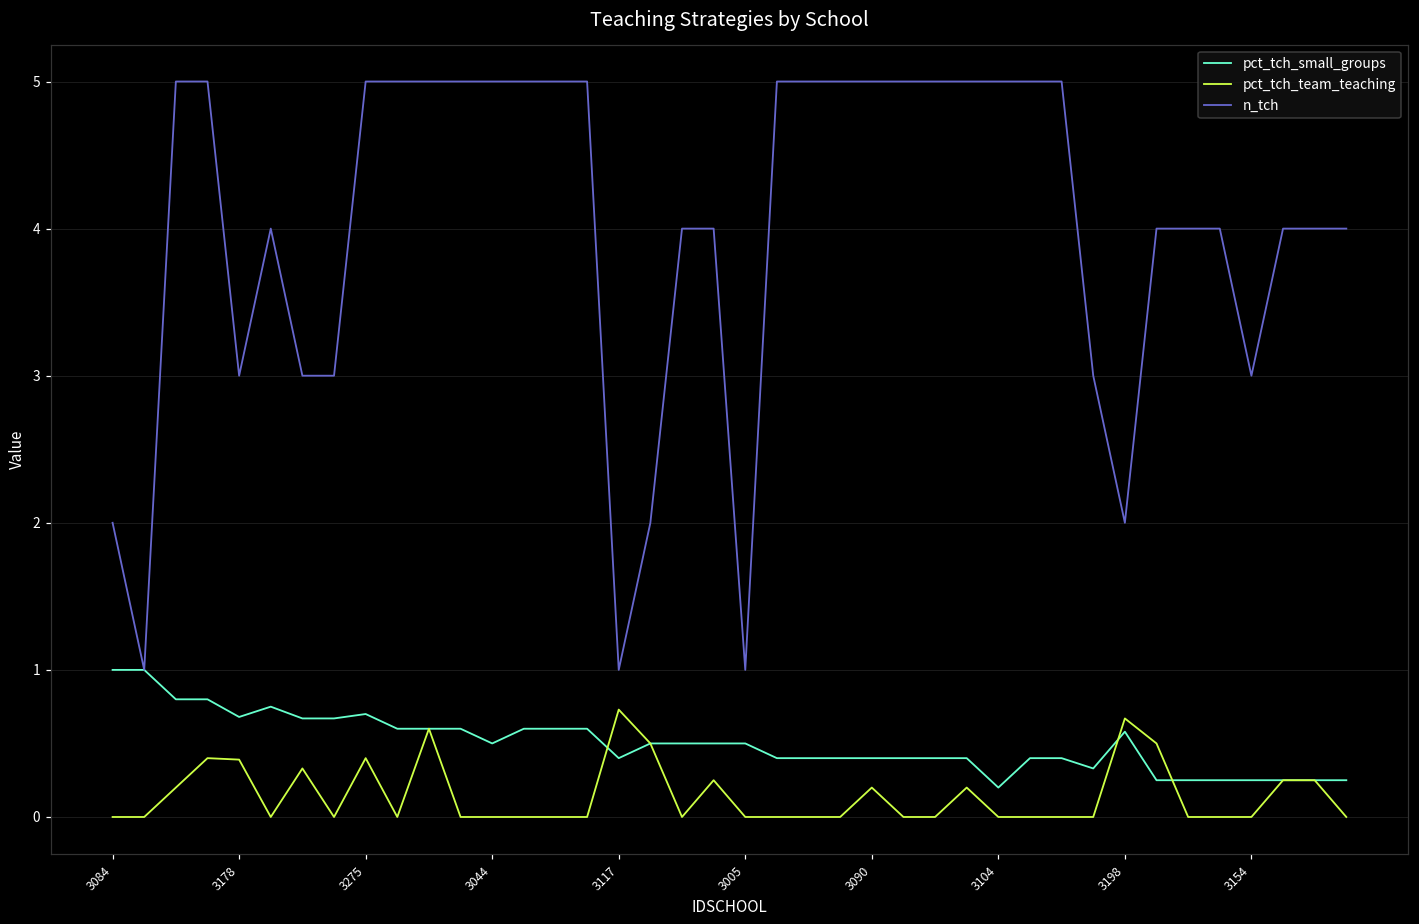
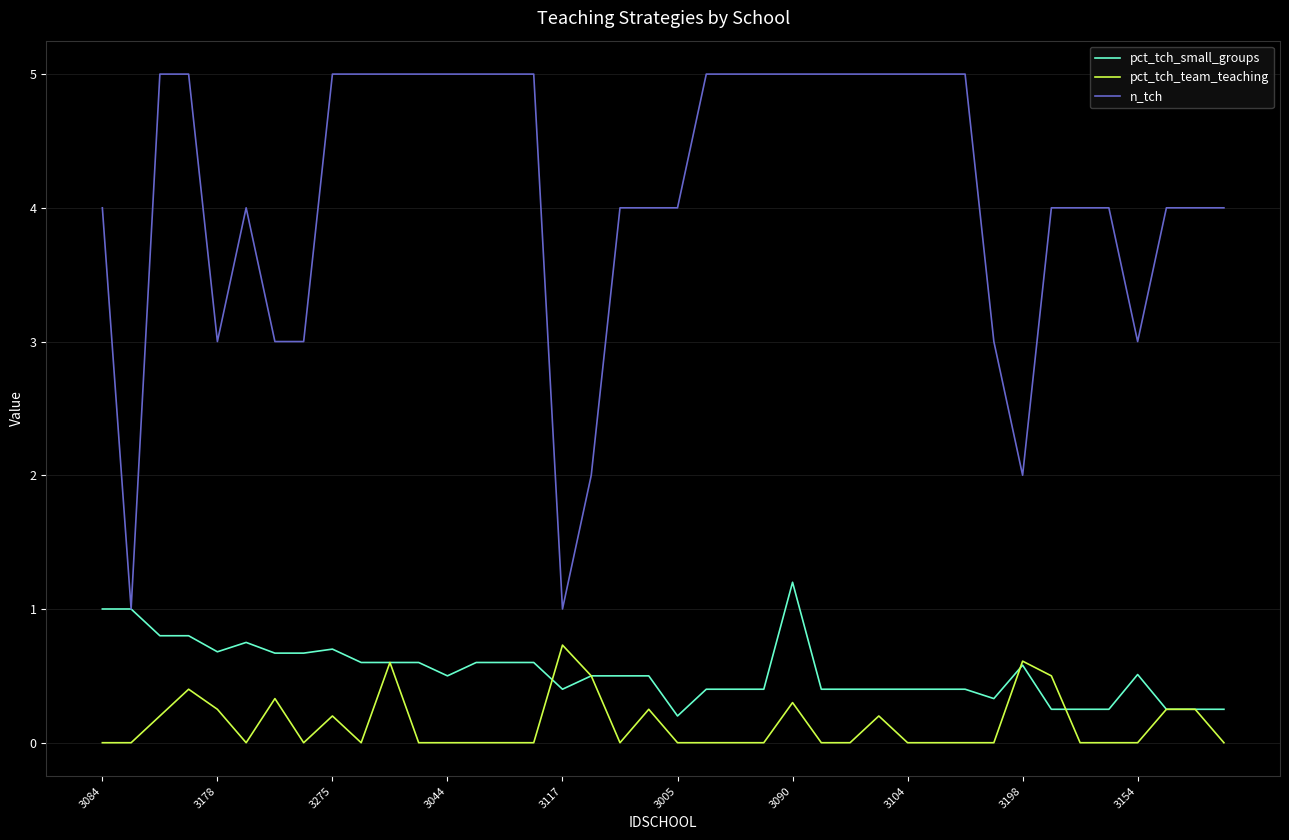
  {
    "pct_tch_small_groups": {
      "3084": 1.00,
      "3178": 0.68,
      "3275": 0.70,
      "3044": 0.50,
      "3117": 0.40,
-     "3005": 0.5,
-     "3090": 0.4,
-     "3104": 0.2,
+     "3005": 0.2,
+     "3090": 1.2,
+     "3104": 0.4,
      "3198": 0.58,
-     "3154": 0.25
+     "3154": 0.51
    },
    "pct_tch_team_teaching": {
      "3084": 0.00,
-     "3178": 0.39,
-     "3275": 0.4,
+     "3178": 0.25,
+     "3275": 0.2,
      "3044": 0.00,
      "3117": 0.73,
      "3005": 0.00,
-     "3090": 0.2,
+     "3090": 0.3,
      "3104": 0.00,
-     "3198": 0.67,
+     "3198": 0.61,
      "3154": 0.00
    },
    "n_tch": {
-     "3084": 2,
+     "3084": 4,
      "3178": 3,
      "3275": 5,
      "3044": 5,
      "3117": 1,
-     "3005": 1,
+     "3005": 4,
      "3090": 5,
      "3104": 5,
      "3198": 2,
      "3154": 3
    }
  }
